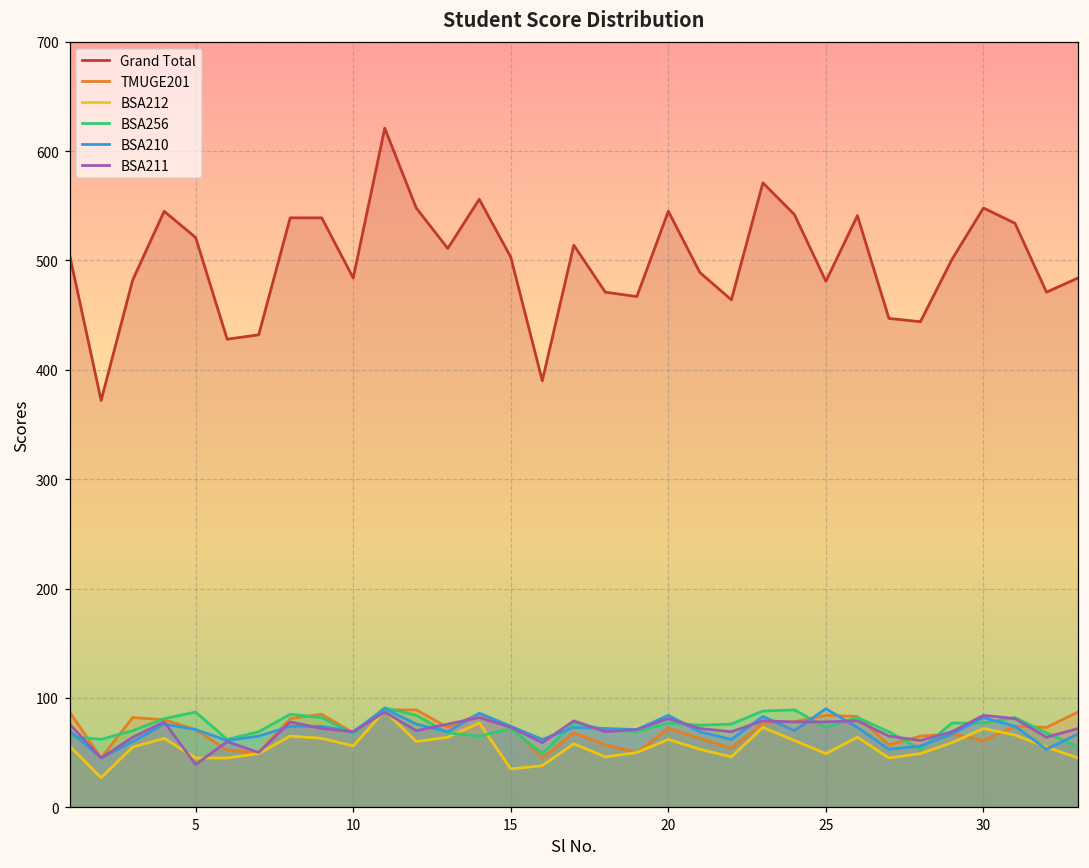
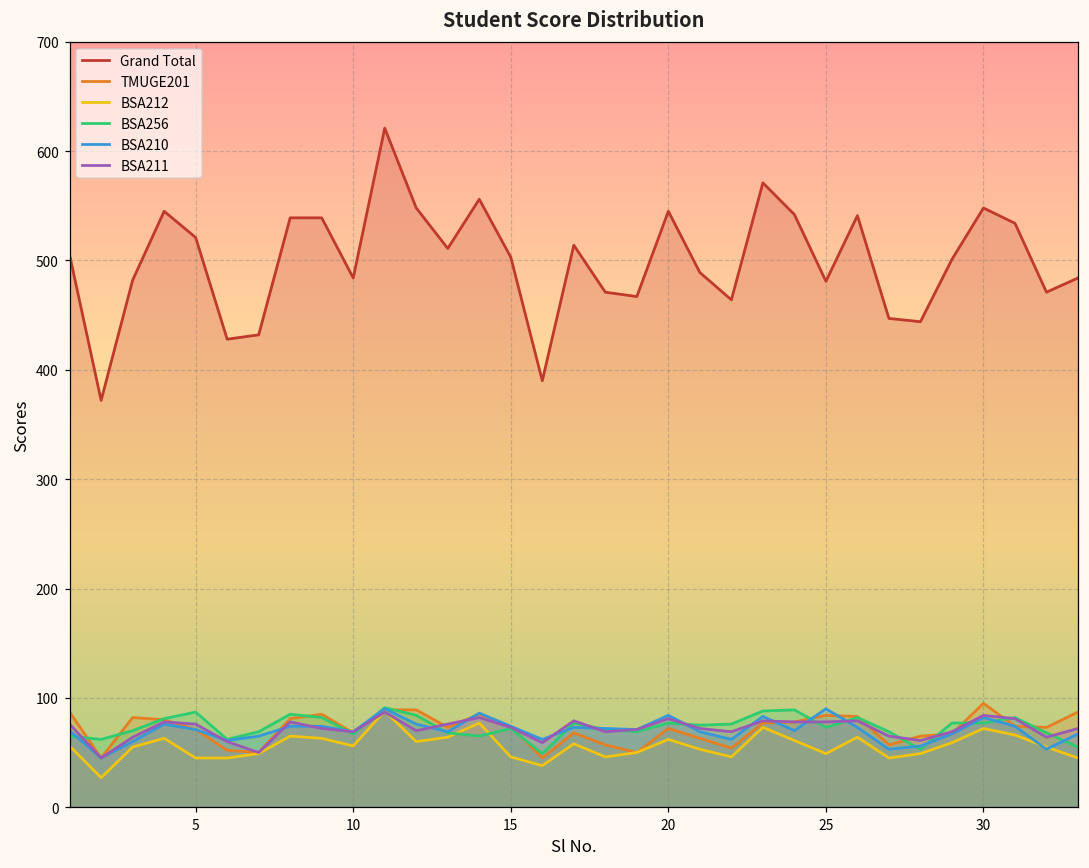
  {
    "Grand Total": {
      "5": 520,
      "10": 480,
      "15": 500,
      "20": 550,
      "25": 480,
      "30": 550
    },
    "TMUGE201": {
      "20": 70,
      "25": 80,
-     "30": 60
+     "30": 100
    },
    "BSA212": {
      "5": 50,
      "10": 60,
-     "15": 40,
+     "15": 50,
      "20": 60,
      "25": 50,
      "30": 70
    },
    "BSA256": {
      "5": 90,
      "20": 80,
      "25": 70,
      "30": 80
    },
    "BSA210": {
      "20": 80,
      "25": 90
    },
    "BSA211": {
-     "5": 40,
+     "5": 80,
      "20": 80,
      "25": 80
    }
  }
